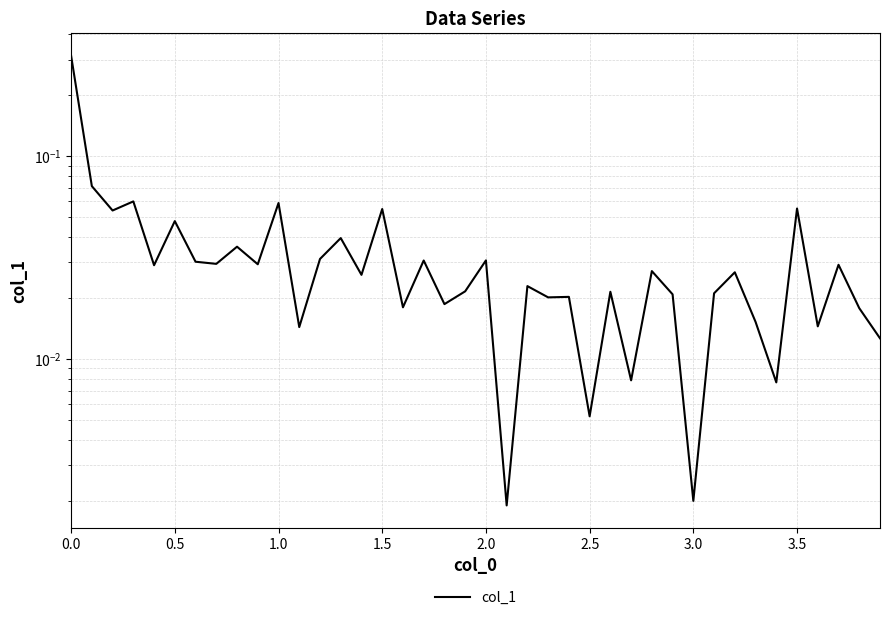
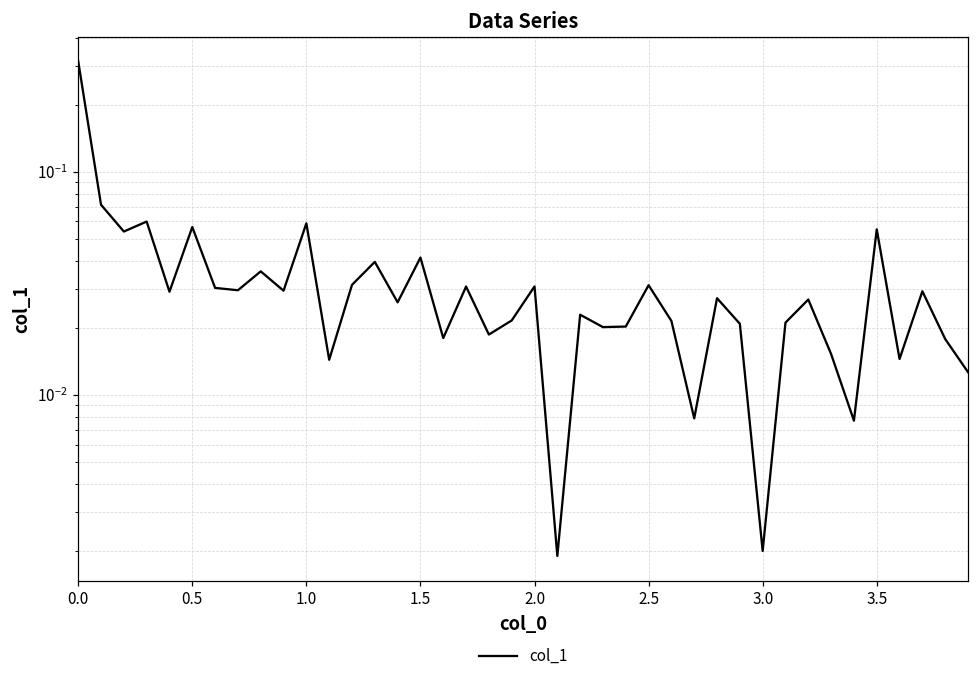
  {
    "0.0": 0.31,
-   "0.5": 0.048,
+   "0.5": 0.057,
    "1.0": 0.059,
-   "1.5": 0.055,
+   "1.5": 0.041,
    "2.0": 0.031,
-   "2.5": 0.0052,
+   "2.5": 0.031,
    "3.0": 0.0020,
    "3.5": 0.055
  }
